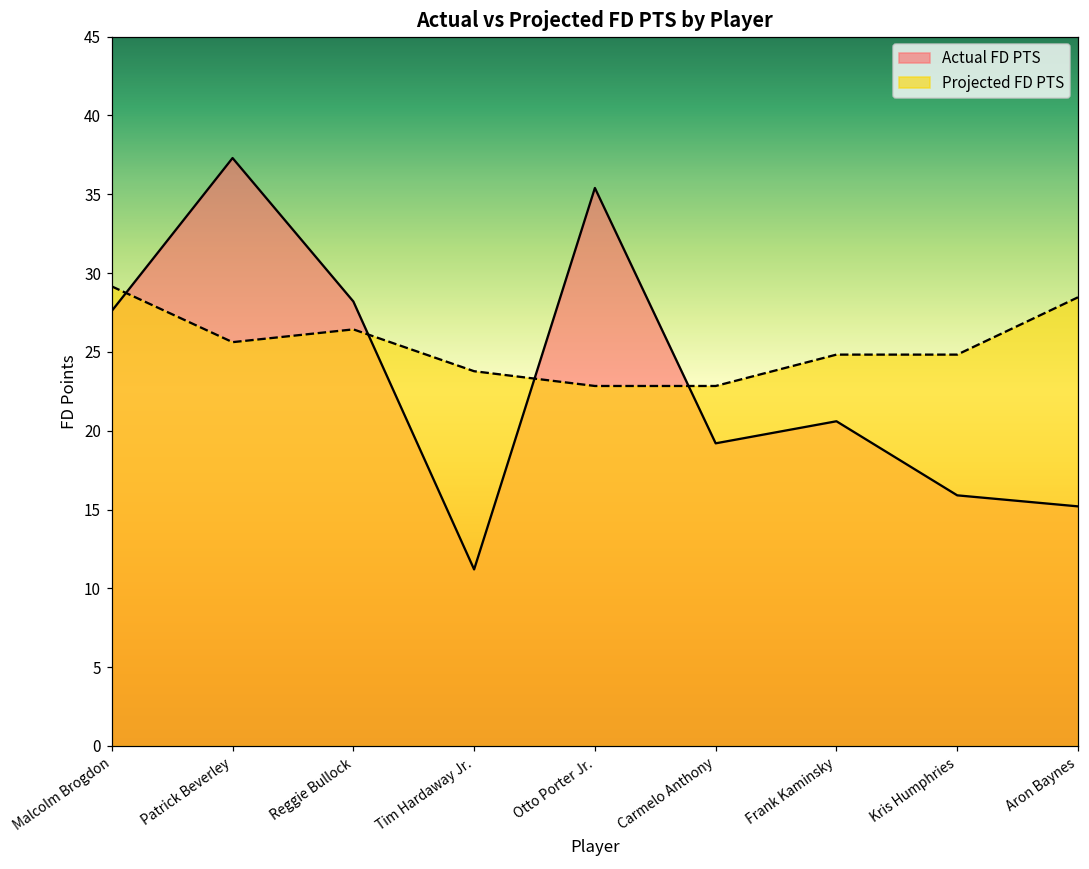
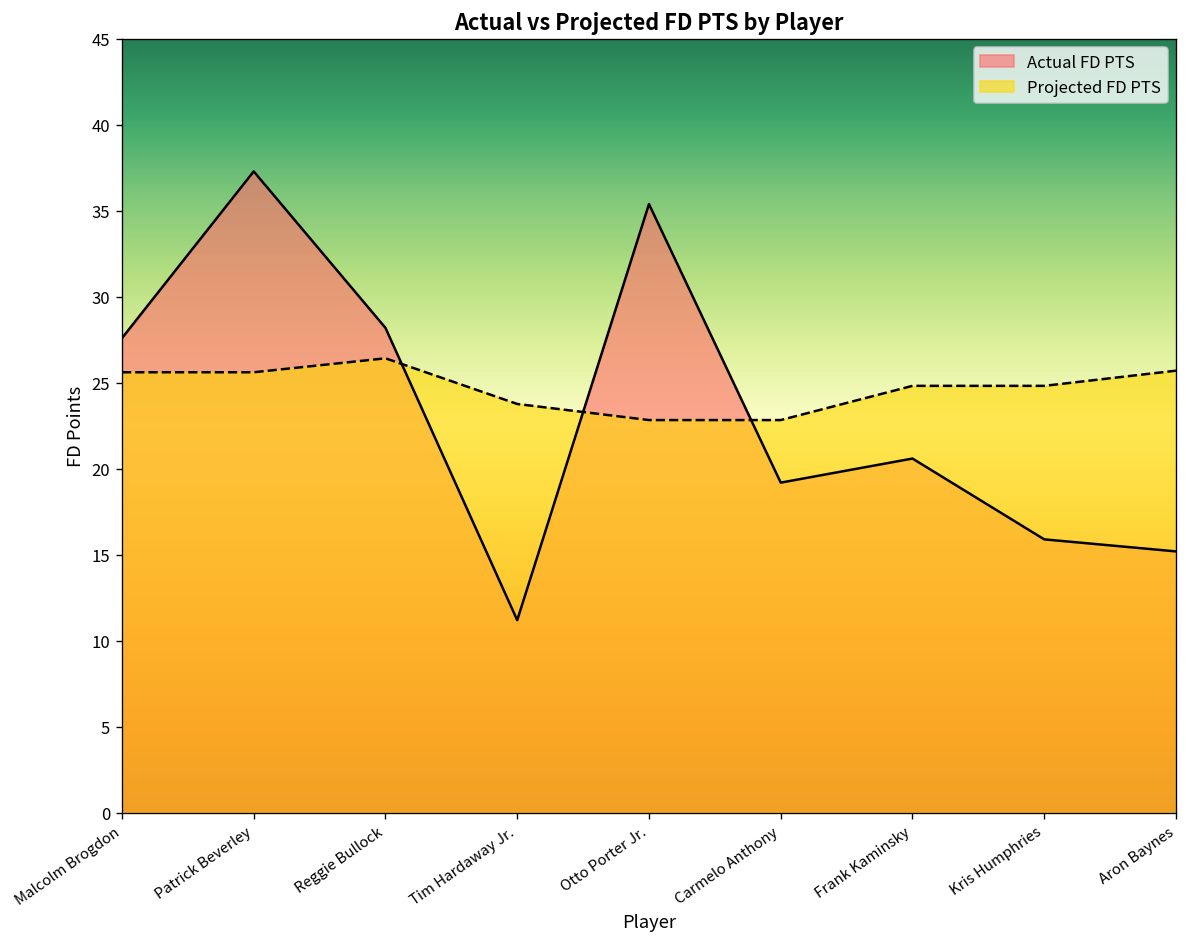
  {
    "Actual FD PTS": {
      "Malcolm Brogdon": 27.6,
      "Patrick Beverley": 37.3,
      "Reggie Bullock": 28.2,
      "Tim Hardaway Jr.": 11.2,
      "Otto Porter Jr.": 35.4,
      "Carmelo Anthony": 19.2,
      "Frank Kaminsky": 20.6,
      "Kris Humphries": 15.9,
      "Aron Baynes": 15.2
    },
    "Projected FD PTS": {
-     "Malcolm Brogdon": 29.2,
+     "Malcolm Brogdon": 25.6,
      "Patrick Beverley": 25.6,
      "Reggie Bullock": 26.4,
      "Tim Hardaway Jr.": 23.8,
      "Otto Porter Jr.": 22.8,
      "Carmelo Anthony": 22.8,
      "Frank Kaminsky": 24.8,
      "Kris Humphries": 24.8,
-     "Aron Baynes": 28.5
+     "Aron Baynes": 25.7
    }
  }
